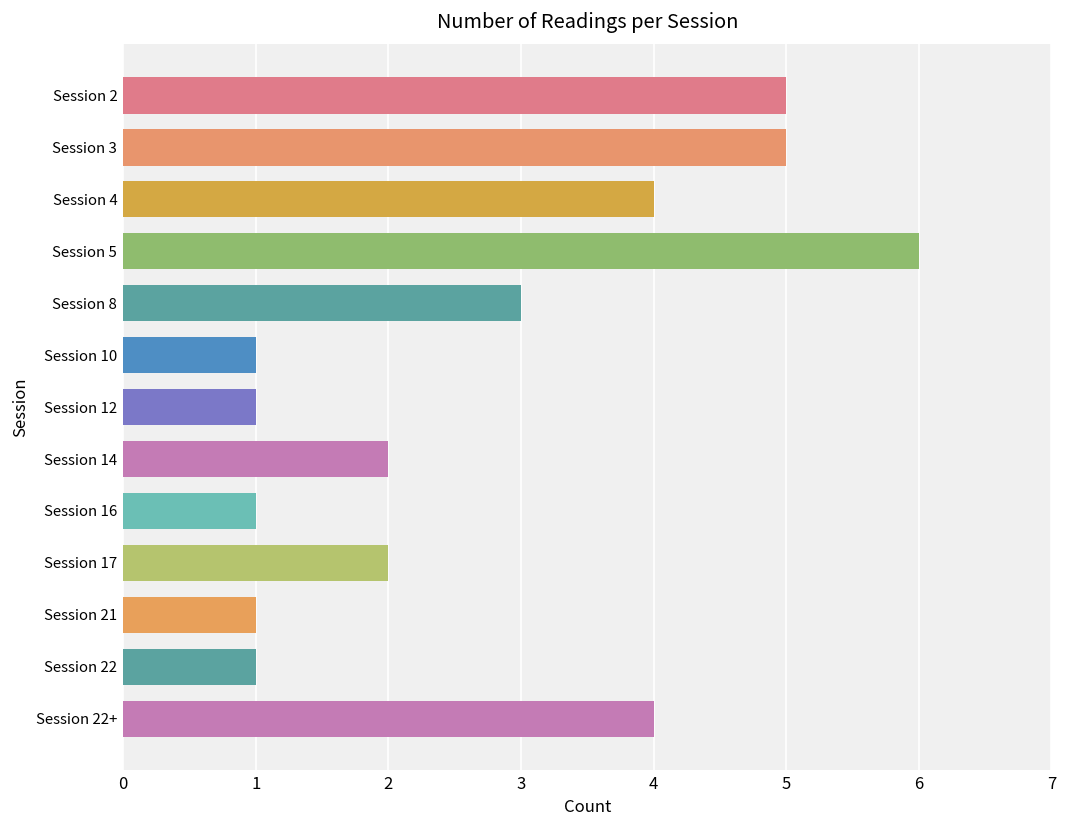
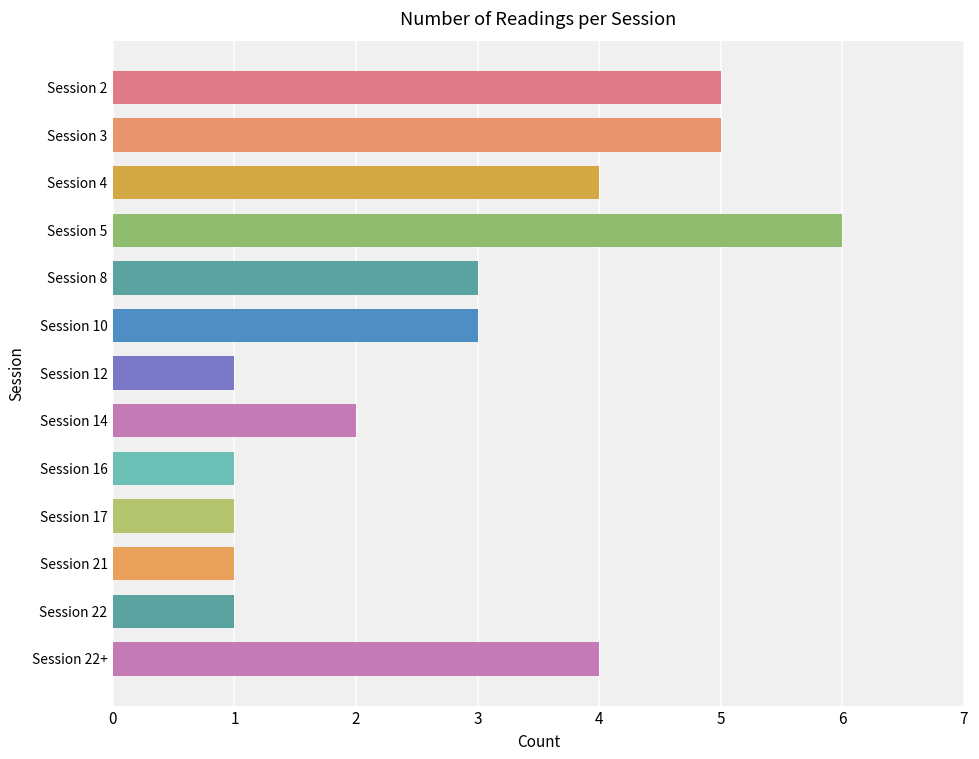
  {
    "Session 2": 5,
    "Session 3": 5,
    "Session 4": 4,
    "Session 5": 6,
    "Session 8": 3,
-   "Session 10": 1,
+   "Session 10": 3,
    "Session 12": 1,
    "Session 14": 2,
    "Session 16": 1,
-   "Session 17": 2,
+   "Session 17": 1,
    "Session 21": 1,
    "Session 22": 1,
    "Session 22+": 4
  }
